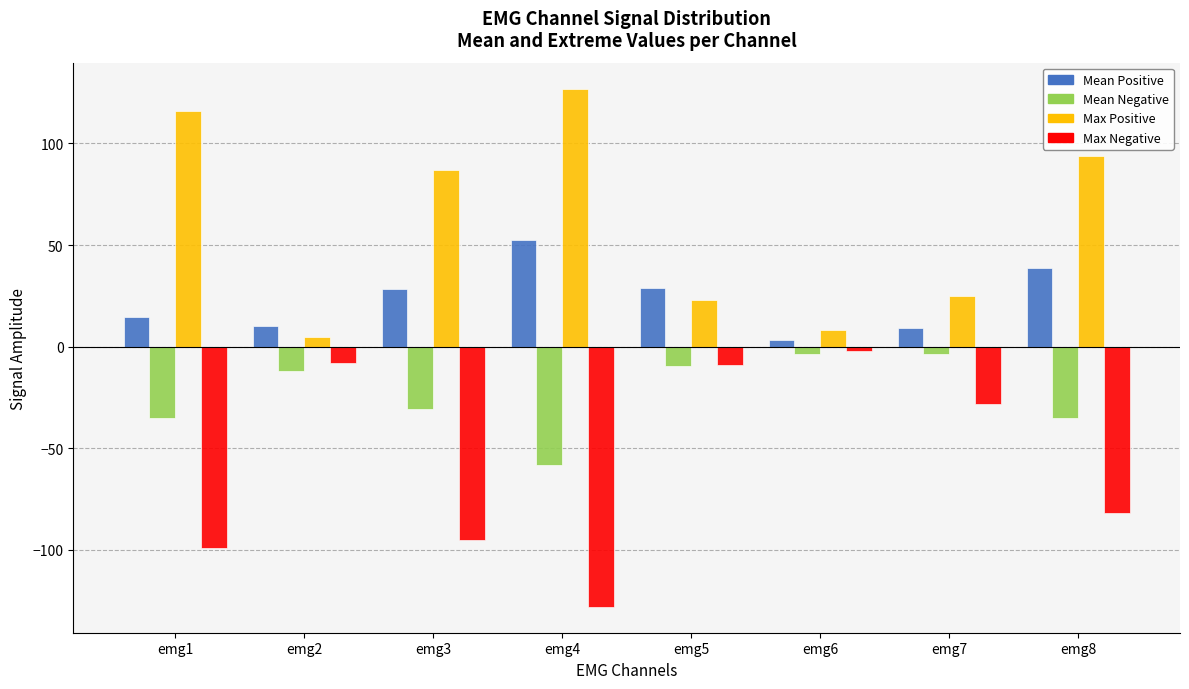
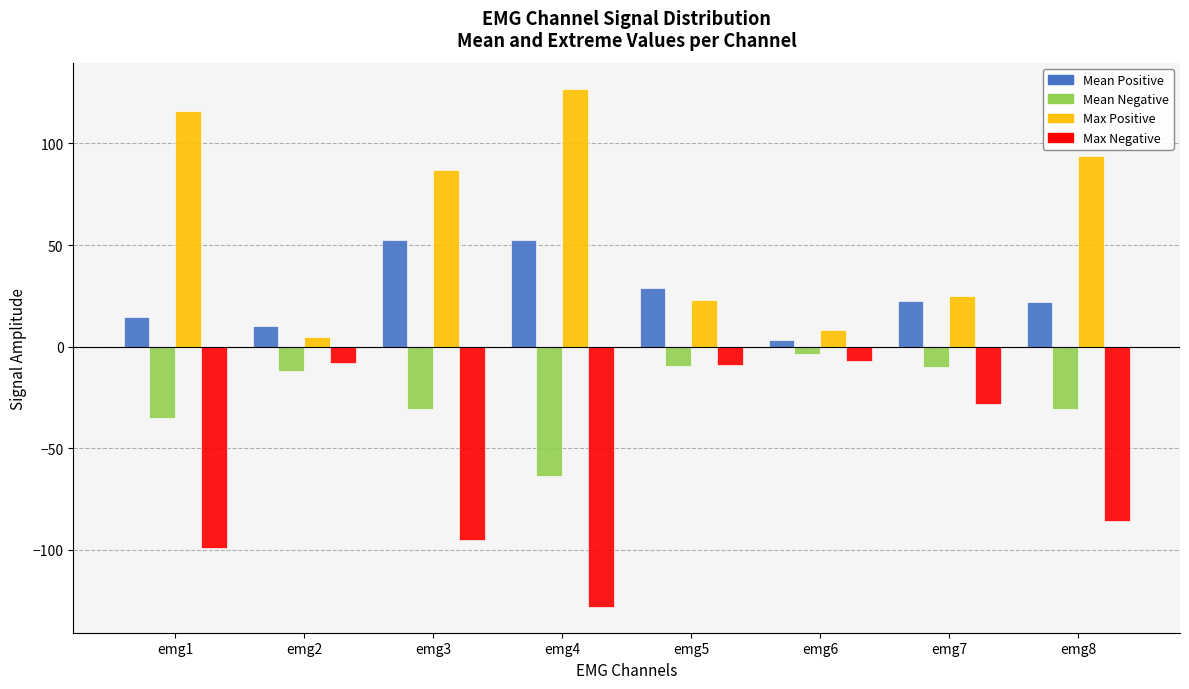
  {
    "Mean Positive": {
      "emg1": 15,
      "emg2": 10,
-     "emg3": 28,
+     "emg3": 52,
      "emg4": 52,
      "emg5": 29,
      "emg6": 3,
-     "emg7": 9,
-     "emg8": 39
+     "emg7": 22,
+     "emg8": 22
    },
    "Mean Negative": {
      "emg1": -35,
      "emg2": -12,
      "emg3": -31,
-     "emg4": -58,
+     "emg4": -64,
      "emg5": -9,
      "emg6": -4,
-     "emg7": -4,
-     "emg8": -35
+     "emg7": -10,
+     "emg8": -31
    },
    "Max Positive": {
      "emg1": 116,
      "emg2": 5,
      "emg3": 87,
      "emg4": 127,
      "emg5": 23,
      "emg6": 8,
      "emg7": 25,
      "emg8": 94
    },
    "Max Negative": {
      "emg1": -99,
      "emg2": -8,
      "emg3": -95,
      "emg4": -128,
      "emg5": -9,
-     "emg6": -2,
+     "emg6": -7,
      "emg7": -28,
-     "emg8": -82
+     "emg8": -86
    }
  }
